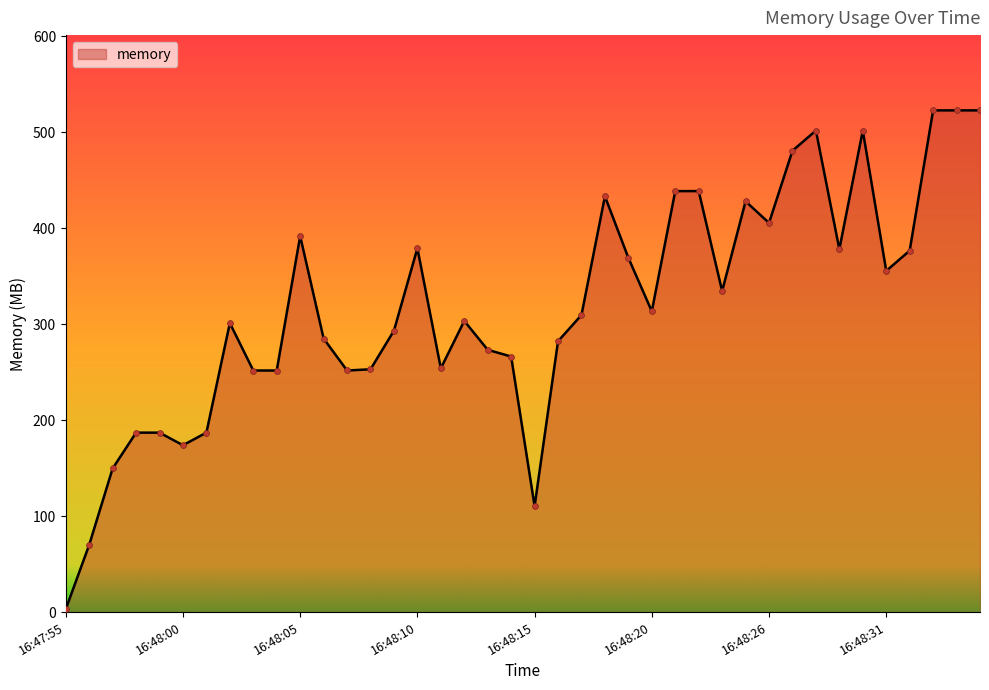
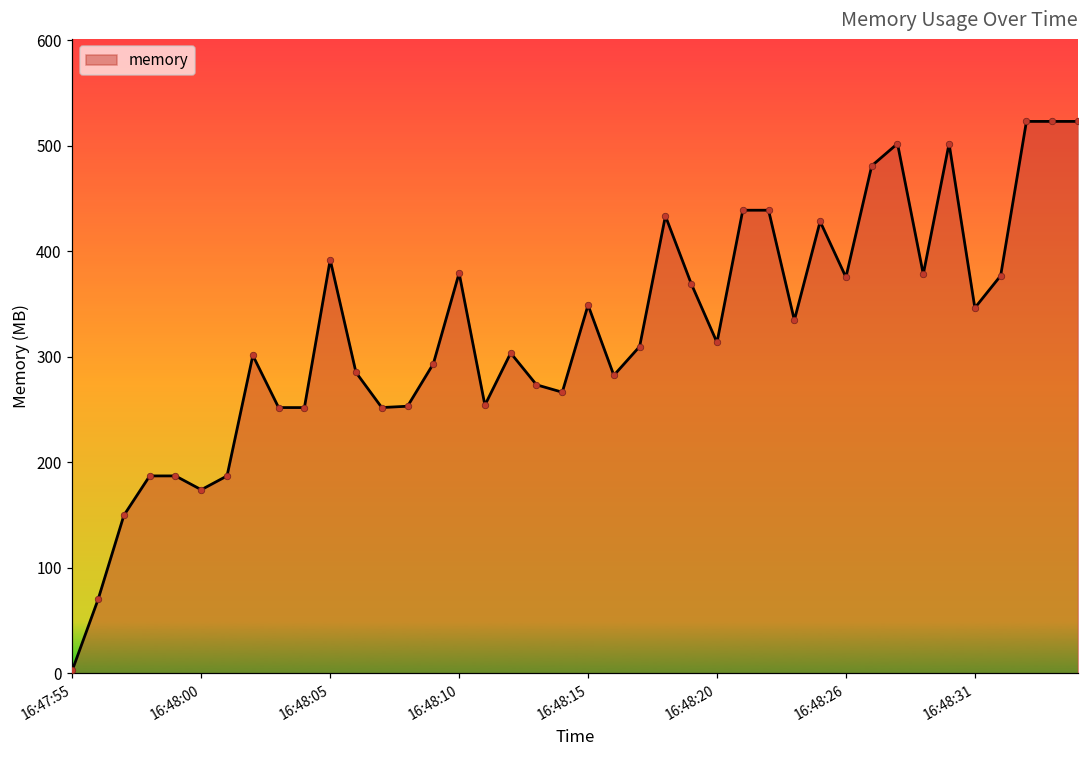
  {
    "16:47:55": 0,
    "16:48:00": 170,
    "16:48:05": 390,
    "16:48:10": 380,
-   "16:48:15": 110,
+   "16:48:15": 350,
    "16:48:20": 310,
-   "16:48:26": 410,
-   "16:48:31": 360
+   "16:48:26": 380,
+   "16:48:31": 350
  }
